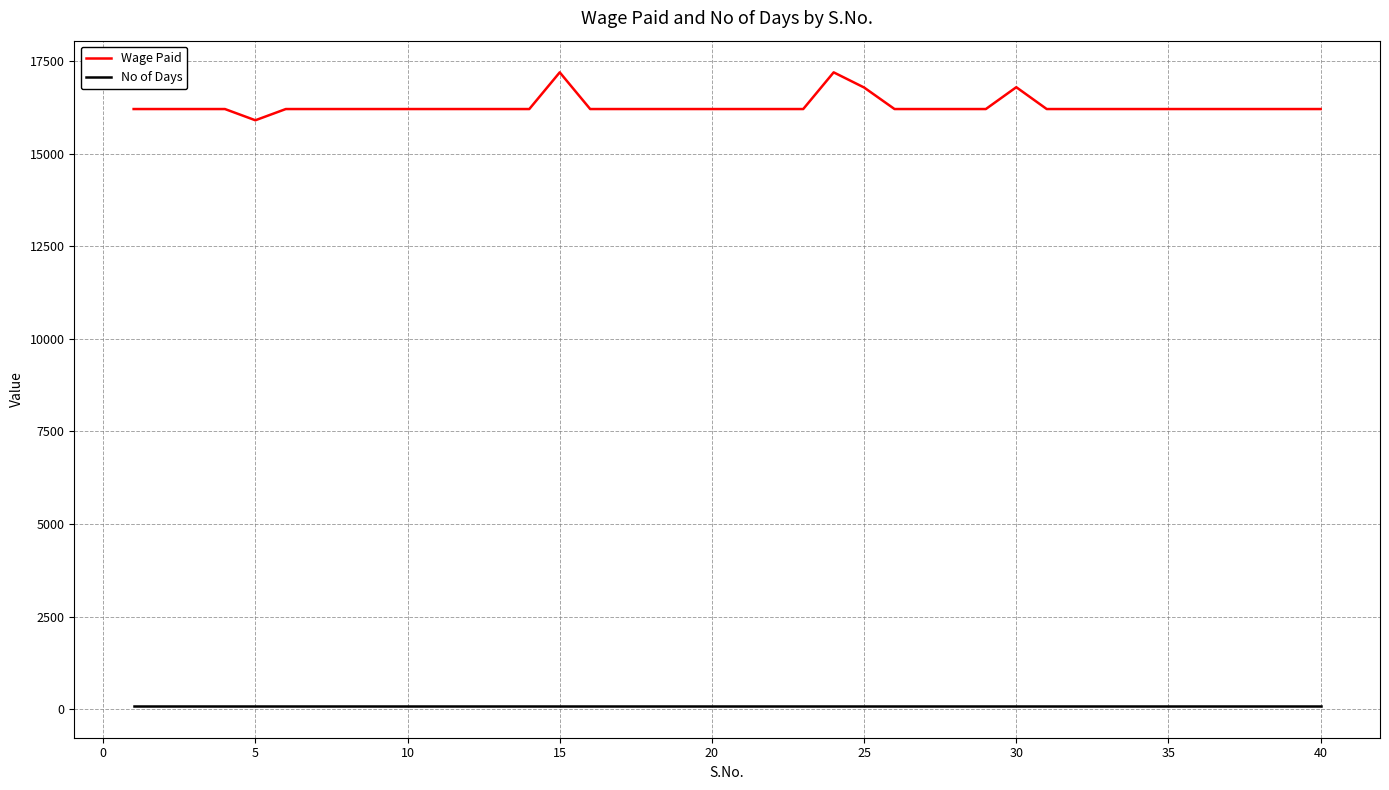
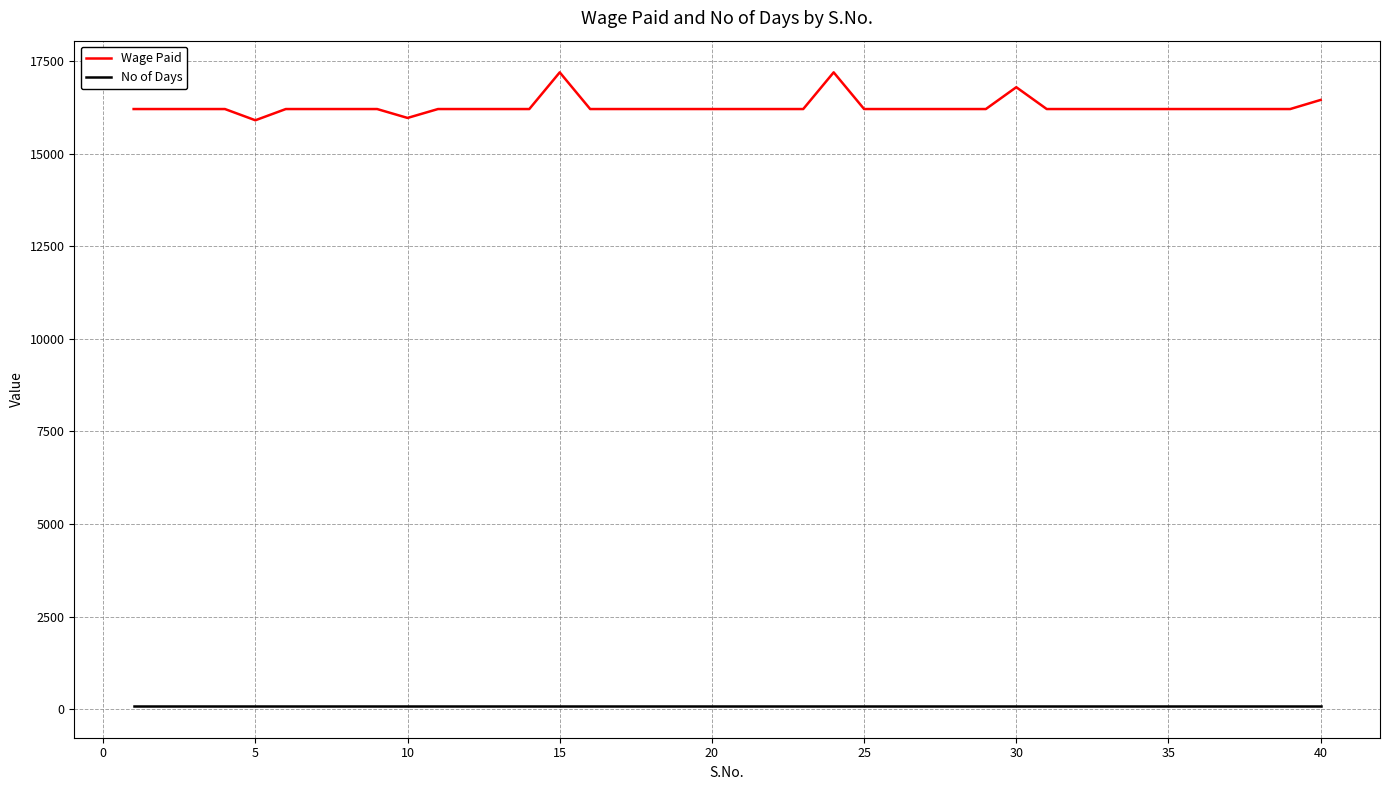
  {
    "Wage Paid": {
      "5": 15900,
-     "10": 16200,
+     "10": 16000,
      "15": 17200,
      "20": 16200,
-     "25": 16800,
+     "25": 16200,
      "30": 16800,
      "35": 16200,
-     "40": 16200
+     "40": 16400
    },
    "No of Days": {
      "5": 100,
      "10": 100,
      "15": 100,
      "20": 100,
      "25": 100,
      "30": 100,
      "35": 100,
      "40": 100
    }
  }
